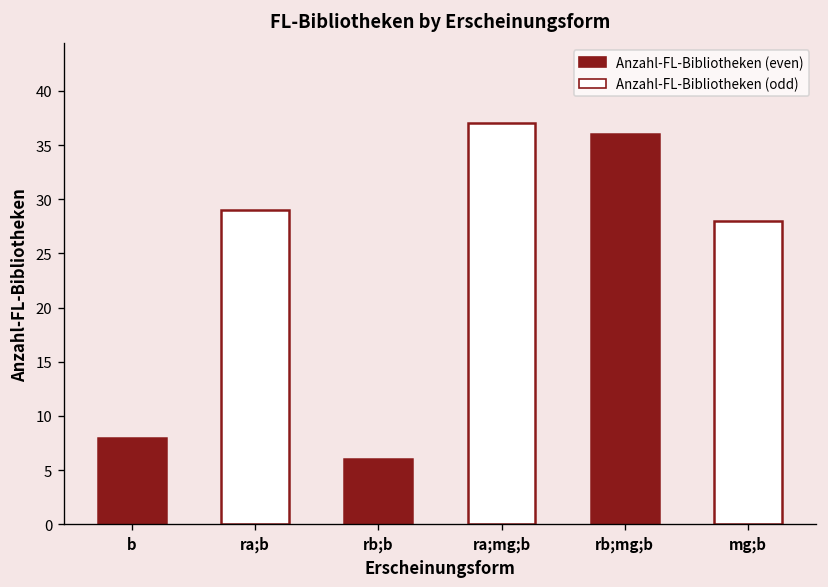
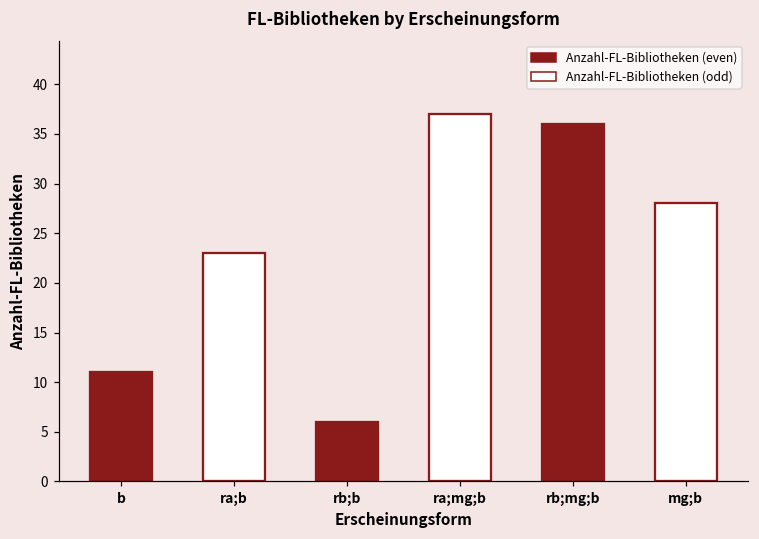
  {
-   "b": 8,
-   "ra;b": 29,
+   "b": 11,
+   "ra;b": 23,
    "rb;b": 6,
    "ra;mg;b": 37,
    "rb;mg;b": 36,
    "mg;b": 28
  }
